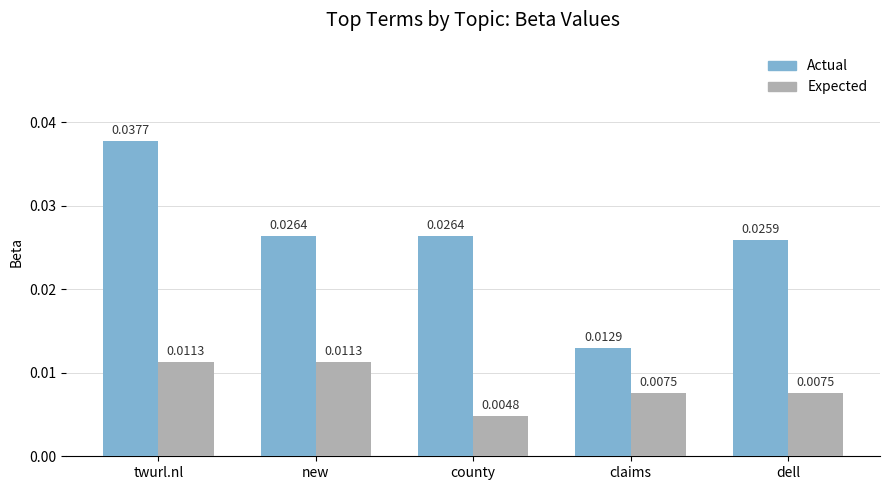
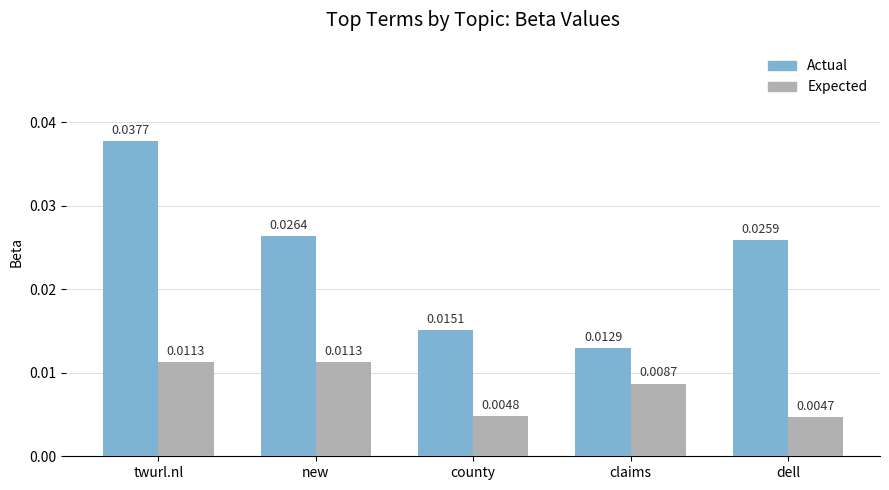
  {
    "Actual": {
      "twurl.nl": 0.0377,
      "new": 0.0264,
-     "county": 0.0264,
+     "county": 0.0151,
      "claims": 0.0129,
      "dell": 0.0259
    },
    "Expected": {
      "twurl.nl": 0.0113,
      "new": 0.0113,
      "county": 0.0048,
-     "claims": 0.0075,
-     "dell": 0.0075
+     "claims": 0.0087,
+     "dell": 0.0047
    }
  }
